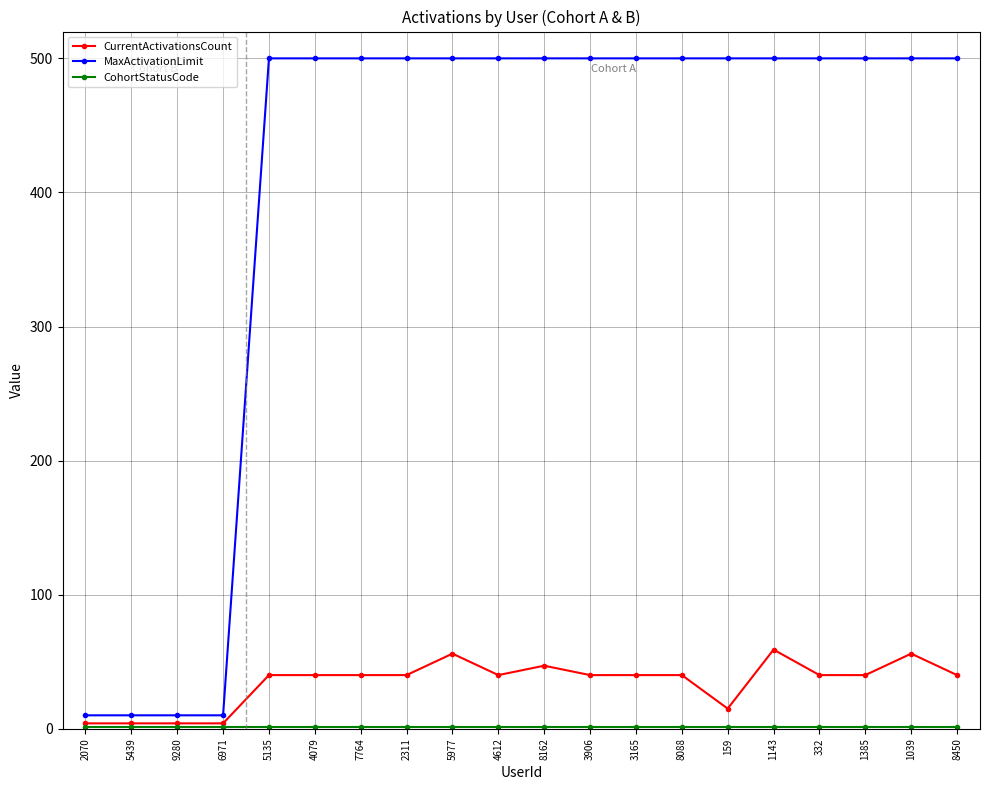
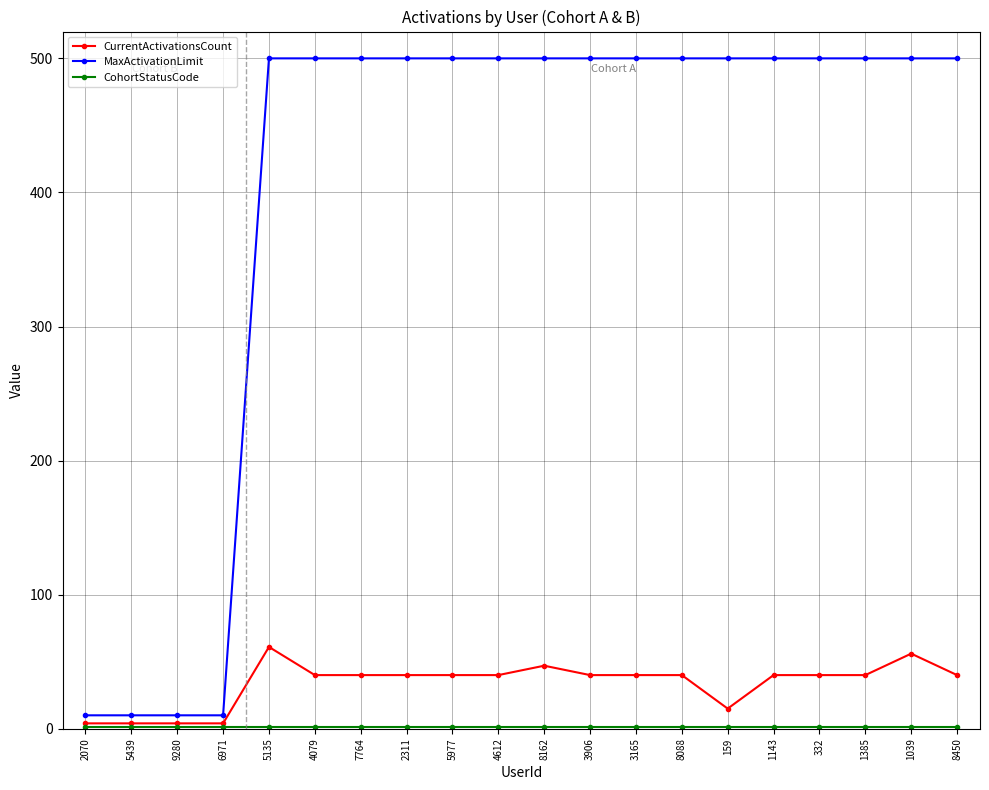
  {
    "CurrentActivationsCount": {
      "2070": 4,
      "5439": 4,
      "9280": 4,
      "6971": 4,
-     "5135": 40,
+     "5135": 61,
      "4079": 40,
      "7764": 40,
      "2311": 40,
-     "5977": 56,
+     "5977": 40,
      "4612": 40,
      "8162": 47,
      "3906": 40,
      "3165": 40,
      "8088": 40,
      "159": 15,
-     "1143": 59,
+     "1143": 40,
      "332": 40,
      "1385": 40,
      "1039": 56,
      "8450": 40
    },
    "MaxActivationLimit": {
      "2070": 10,
      "5439": 10,
      "9280": 10,
      "6971": 10,
      "5135": 500,
      "4079": 500,
      "7764": 500,
      "2311": 500,
      "5977": 500,
      "4612": 500,
      "8162": 500,
      "3906": 500,
      "3165": 500,
      "8088": 500,
      "159": 500,
      "1143": 500,
      "332": 500,
      "1385": 500,
      "1039": 500,
      "8450": 500
    },
    "CohortStatusCode": {
      "2070": 1,
      "5439": 1,
      "9280": 1,
      "6971": 1,
      "5135": 1,
      "4079": 1,
      "7764": 1,
      "2311": 1,
      "5977": 1,
      "4612": 1,
      "8162": 1,
      "3906": 1,
      "3165": 1,
      "8088": 1,
      "159": 1,
      "1143": 1,
      "332": 1,
      "1385": 1,
      "1039": 1,
      "8450": 1
    }
  }
